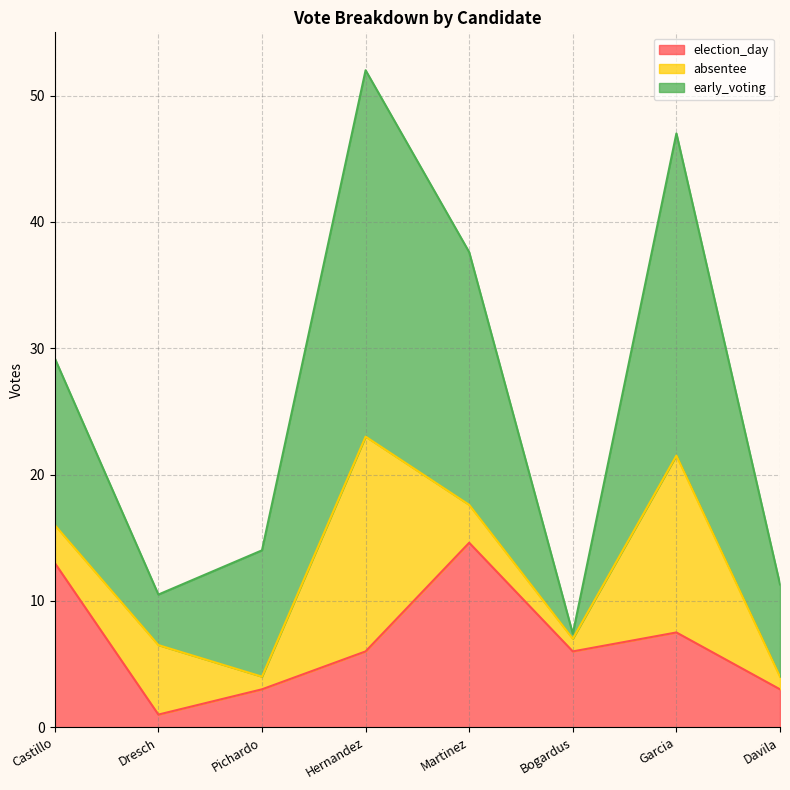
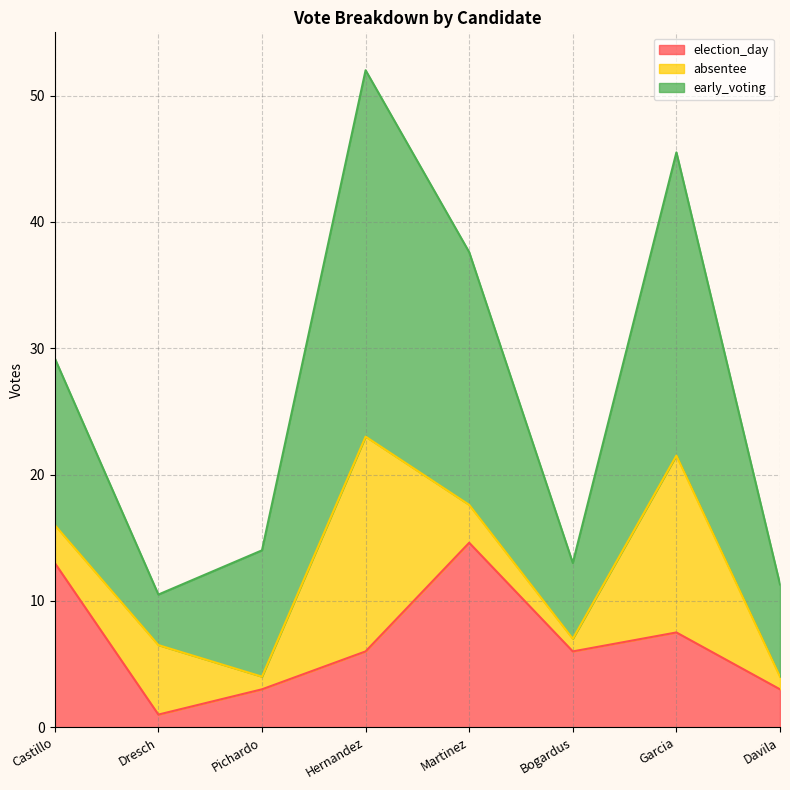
  {
    "election_day": {
      "Castillo": 13.0,
      "Dresch": 1.0,
      "Pichardo": 3.0,
      "Hernandez": 6.0,
      "Martinez": 14.6,
      "Bogardus": 6.0,
      "Garcia": 7.5,
      "Davila": 3.0
    },
    "absentee": {
      "Castillo": 3.0,
      "Dresch": 5.5,
      "Pichardo": 1.0,
      "Hernandez": 17.0,
      "Martinez": 3.0,
      "Bogardus": 1.0,
      "Garcia": 14.0,
      "Davila": 1.0
    },
    "early_voting": {
      "Castillo": 13.2,
      "Dresch": 4.0,
      "Pichardo": 10.0,
      "Hernandez": 29.0,
      "Martinez": 20.0,
-     "Bogardus": 0.4,
-     "Garcia": 25.5,
+     "Bogardus": 6.0,
+     "Garcia": 24.0,
      "Davila": 7.3
    }
  }
